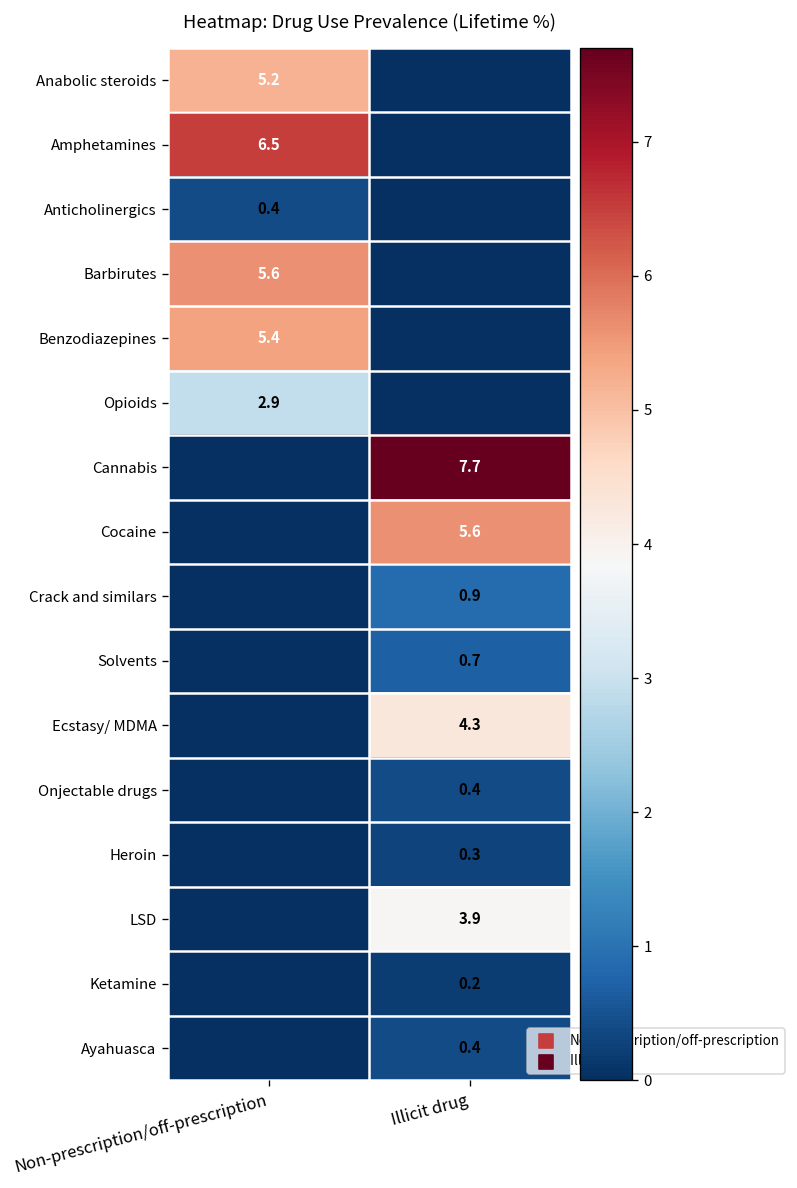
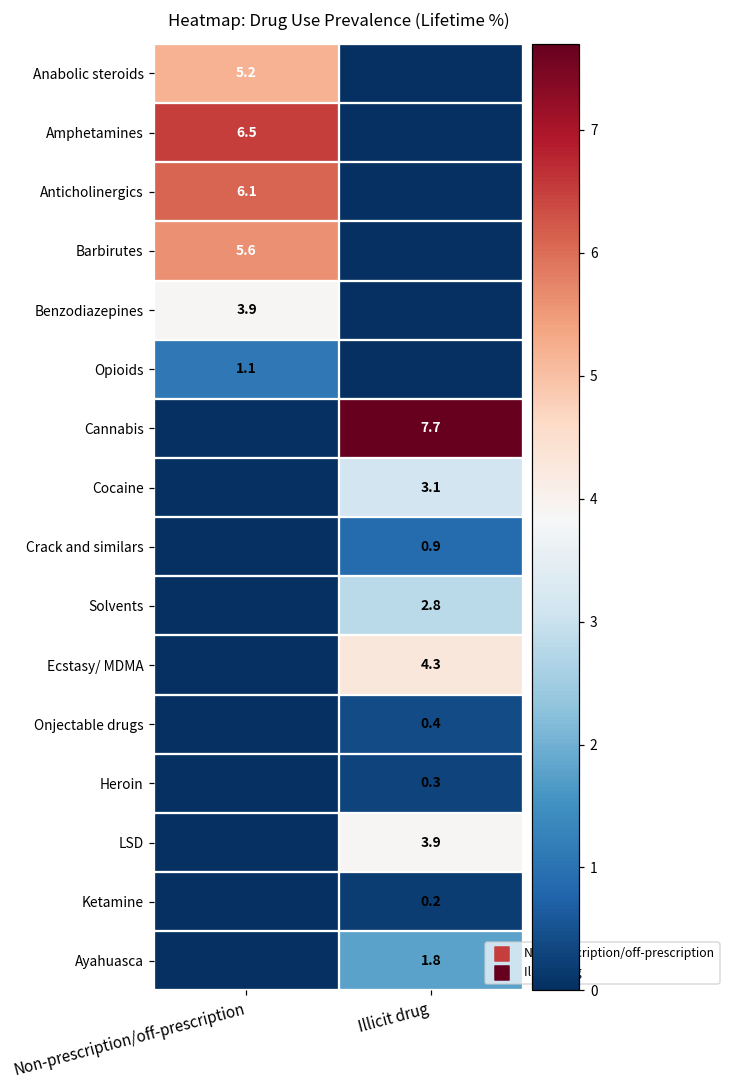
  {
    "Anabolic steroids": {
      "Non-prescription/off-prescription": 5.2
    },
    "Amphetamines": {
      "Non-prescription/off-prescription": 6.5
    },
    "Anticholinergics": {
-     "Non-prescription/off-prescription": 0.4
+     "Non-prescription/off-prescription": 6.1
    },
    "Barbirutes": {
      "Non-prescription/off-prescription": 5.6
    },
    "Benzodiazepines": {
-     "Non-prescription/off-prescription": 5.4
+     "Non-prescription/off-prescription": 3.9
    },
    "Opioids": {
-     "Non-prescription/off-prescription": 2.9
+     "Non-prescription/off-prescription": 1.1
    },
    "Cannabis": {
      "Illicit drug": 7.7
    },
    "Cocaine": {
-     "Illicit drug": 5.6
+     "Illicit drug": 3.1
    },
    "Crack and similars": {
      "Illicit drug": 0.9
    },
    "Solvents": {
-     "Illicit drug": 0.7
+     "Illicit drug": 2.8
    },
    "Ecstasy/ MDMA": {
      "Illicit drug": 4.3
    },
    "Onjectable drugs": {
      "Illicit drug": 0.4
    },
    "Heroin": {
      "Illicit drug": 0.3
    },
    "LSD": {
      "Illicit drug": 3.9
    },
    "Ketamine": {
      "Illicit drug": 0.2
    },
    "Ayahuasca": {
-     "Illicit drug": 0.4
+     "Illicit drug": 1.8
    }
  }
